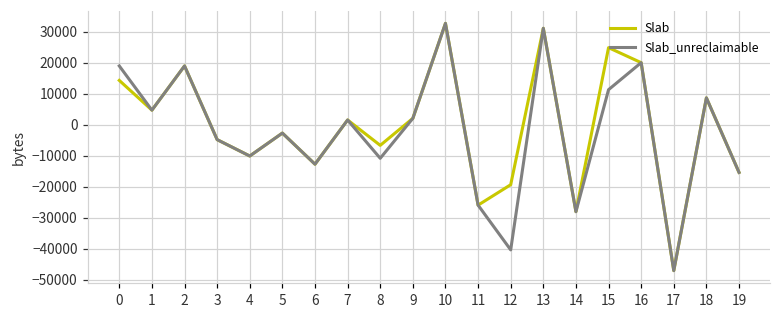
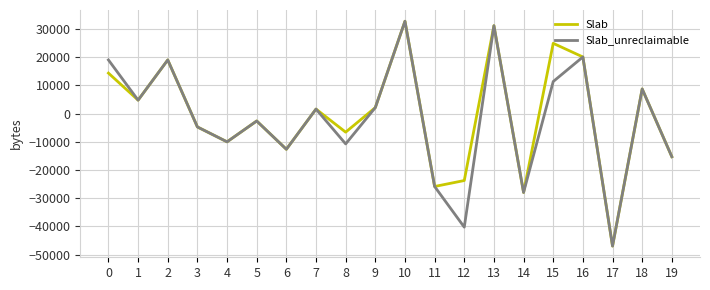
  {
    "Slab": {
      "0": 14000,
      "8": -7000,
-     "12": -19000,
+     "12": -24000,
      "15": 25000
    },
    "Slab_unreclaimable": {
      "0": 19000,
      "8": -11000,
      "12": -40000,
      "15": 11000
    }
  }
